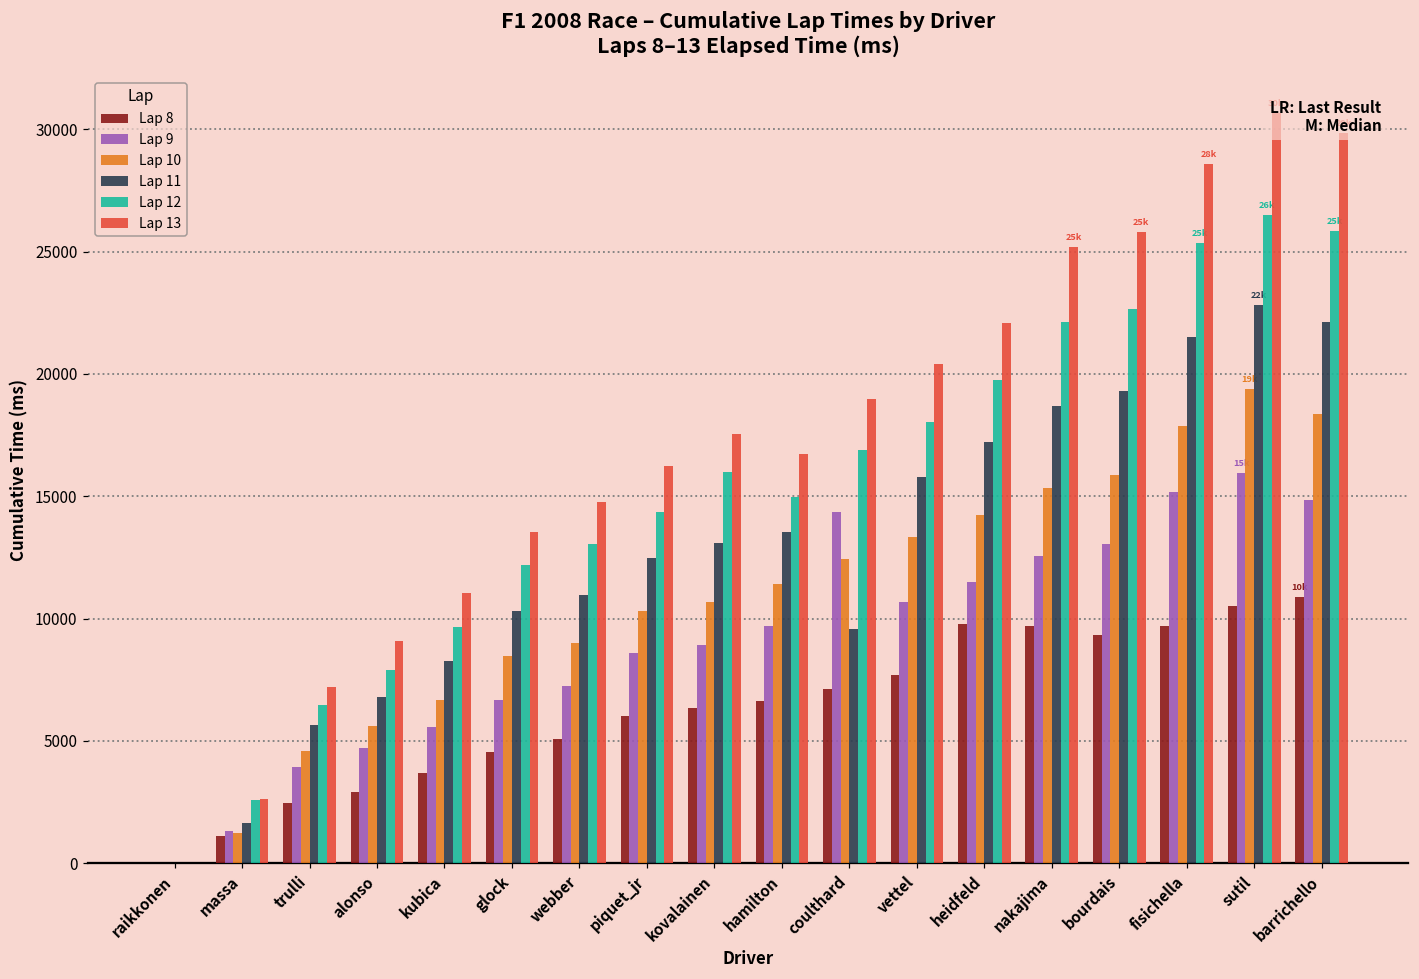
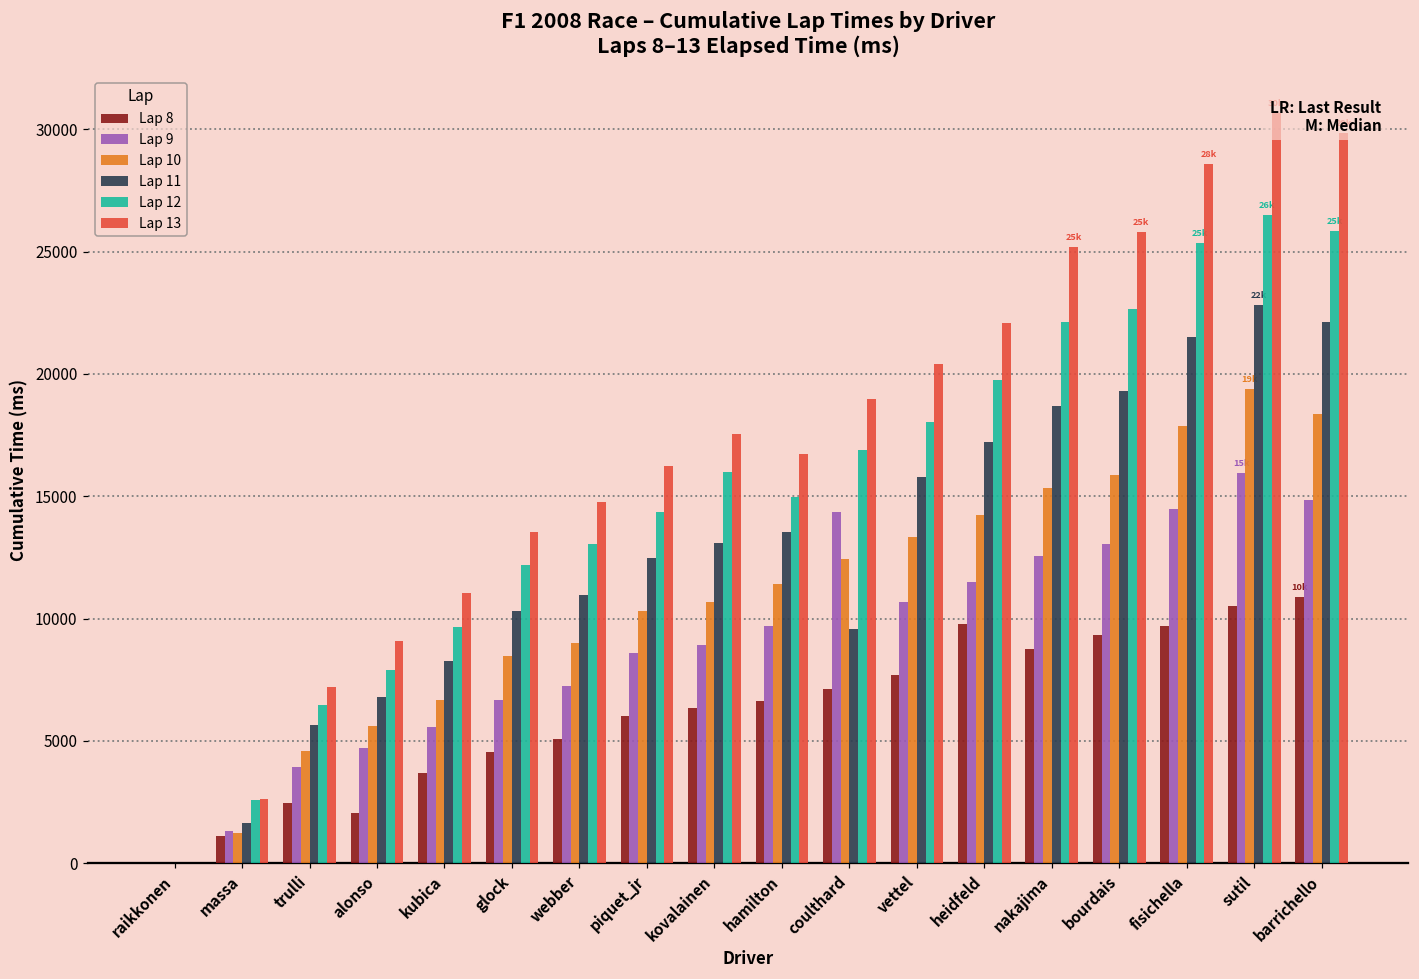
  {
    "Lap 8": {
      "raikkonen": "0",
      "massa": "1100",
      "trulli": "2500",
-     "alonso": "2900",
+     "alonso": "2100",
      "kubica": "3700",
      "glock": "4500",
      "webber": "5100",
      "piquet_jr": "6000",
      "kovalainen": "6300",
      "hamilton": "6600",
      "coulthard": "7100",
      "vettel": "7700",
      "heidfeld": "9800",
-     "nakajima": "9700",
+     "nakajima": "8800",
      "bourdais": "9300",
      "fisichella": "9700",
      "sutil": "10500"
    },
    "Lap 9": {
      "raikkonen": "0",
      "massa": "1300",
      "trulli": "3900",
      "alonso": "4700",
      "kubica": "5600",
      "glock": "6700",
      "webber": "7200",
      "piquet_jr": "8600",
      "kovalainen": "8900",
      "hamilton": "9700",
      "coulthard": "14300",
      "vettel": "10700",
      "heidfeld": "11500",
      "nakajima": "12600",
      "bourdais": "13000",
-     "fisichella": "15200",
+     "fisichella": "14500",
      "barrichello": "14800"
    },
    "Lap 11": {
      "raikkonen": "0",
      "massa": "1600",
      "trulli": "5700",
      "alonso": "6800",
      "kubica": "8300",
      "glock": "10300",
      "webber": "11000",
      "piquet_jr": "12500",
      "kovalainen": "13100",
      "hamilton": "13500",
      "coulthard": "9600",
      "vettel": "15800",
      "heidfeld": "17200",
      "nakajima": "18700",
      "bourdais": "19300",
      "fisichella": "21500",
      "barrichello": "22100"
    },
    "Lap 12": {
      "fisichella": "25k",
      "sutil": "26k"
    }
  }
